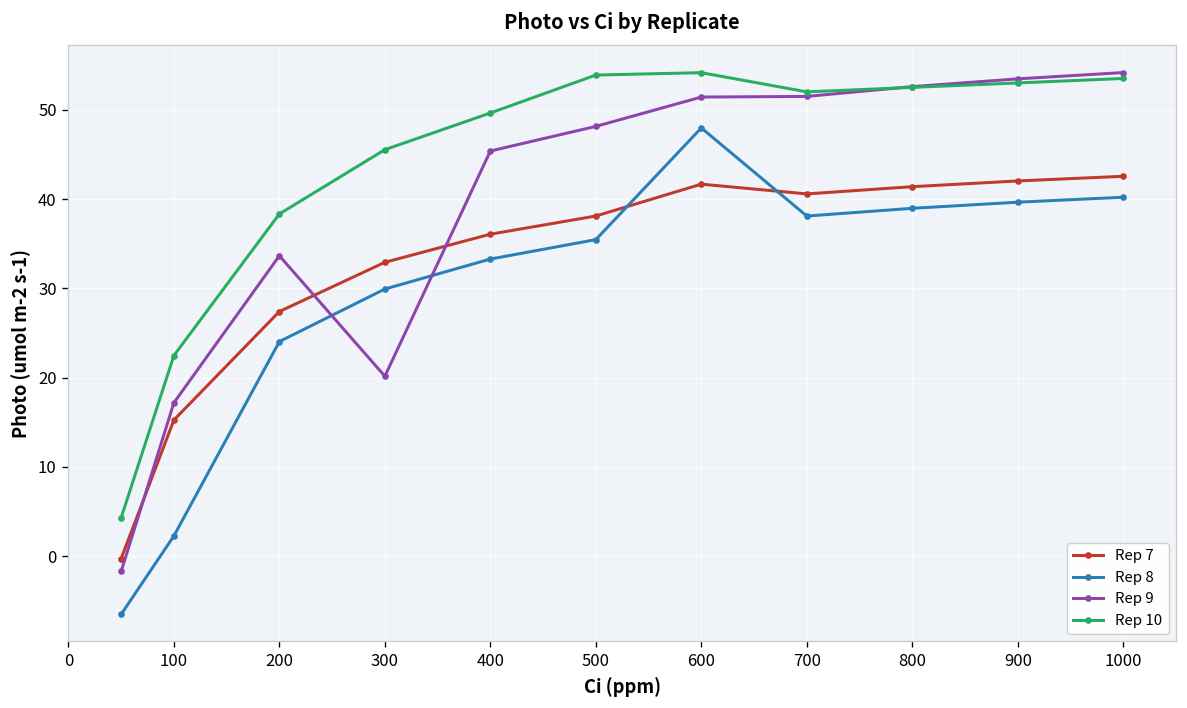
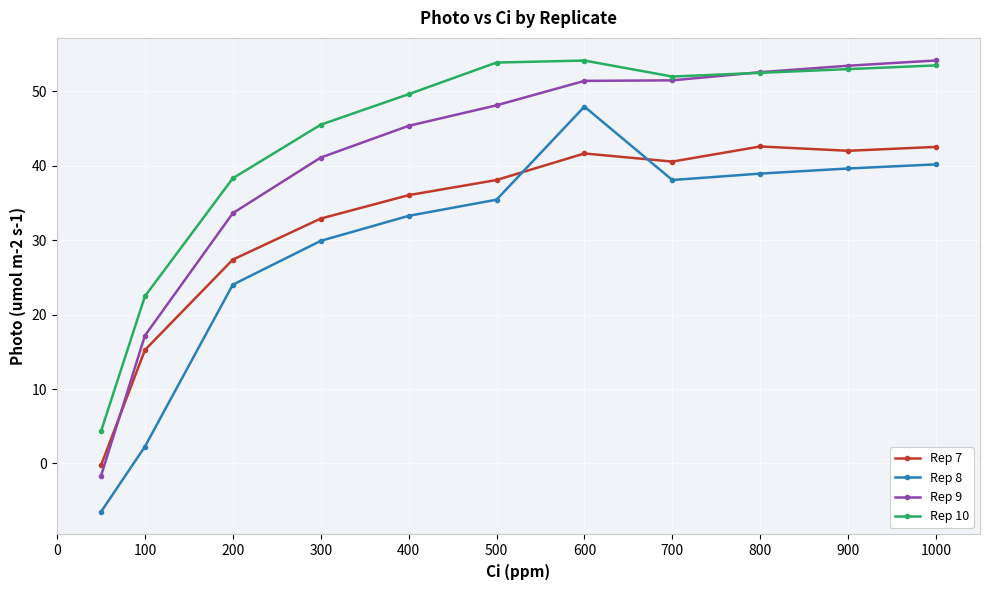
  {
    "Rep 7": {
      "100": 15,
      "200": 27,
      "300": 33,
      "400": 36,
      "500": 38,
      "600": 42,
      "700": 41,
-     "800": 41,
+     "800": 43,
      "900": 42,
      "1000": 43
    },
    "Rep 8": {
      "100": 2,
      "200": 24,
      "300": 30,
      "400": 33,
      "500": 35,
      "600": 48,
      "700": 38,
      "800": 39,
      "900": 40,
      "1000": 40
    },
    "Rep 9": {
      "100": 17,
      "200": 34,
-     "300": 20,
+     "300": 41,
      "400": 45,
      "500": 48,
      "600": 51,
      "700": 51,
      "900": 53,
      "1000": 54
    },
    "Rep 10": {
      "100": 22,
      "200": 38,
      "300": 46,
      "400": 50,
      "500": 54,
      "600": 54,
      "700": 52,
      "900": 53,
      "1000": 54
    }
  }
